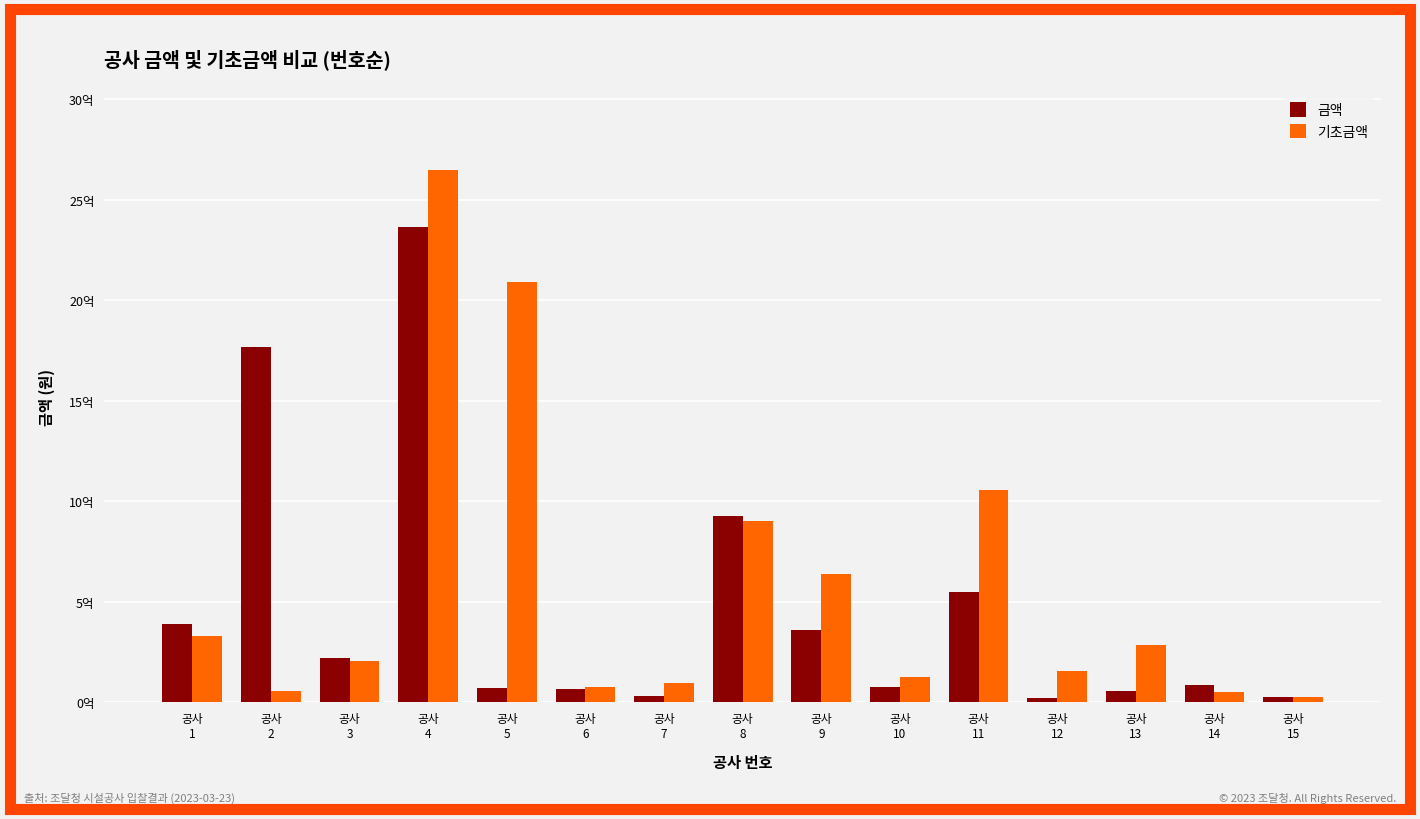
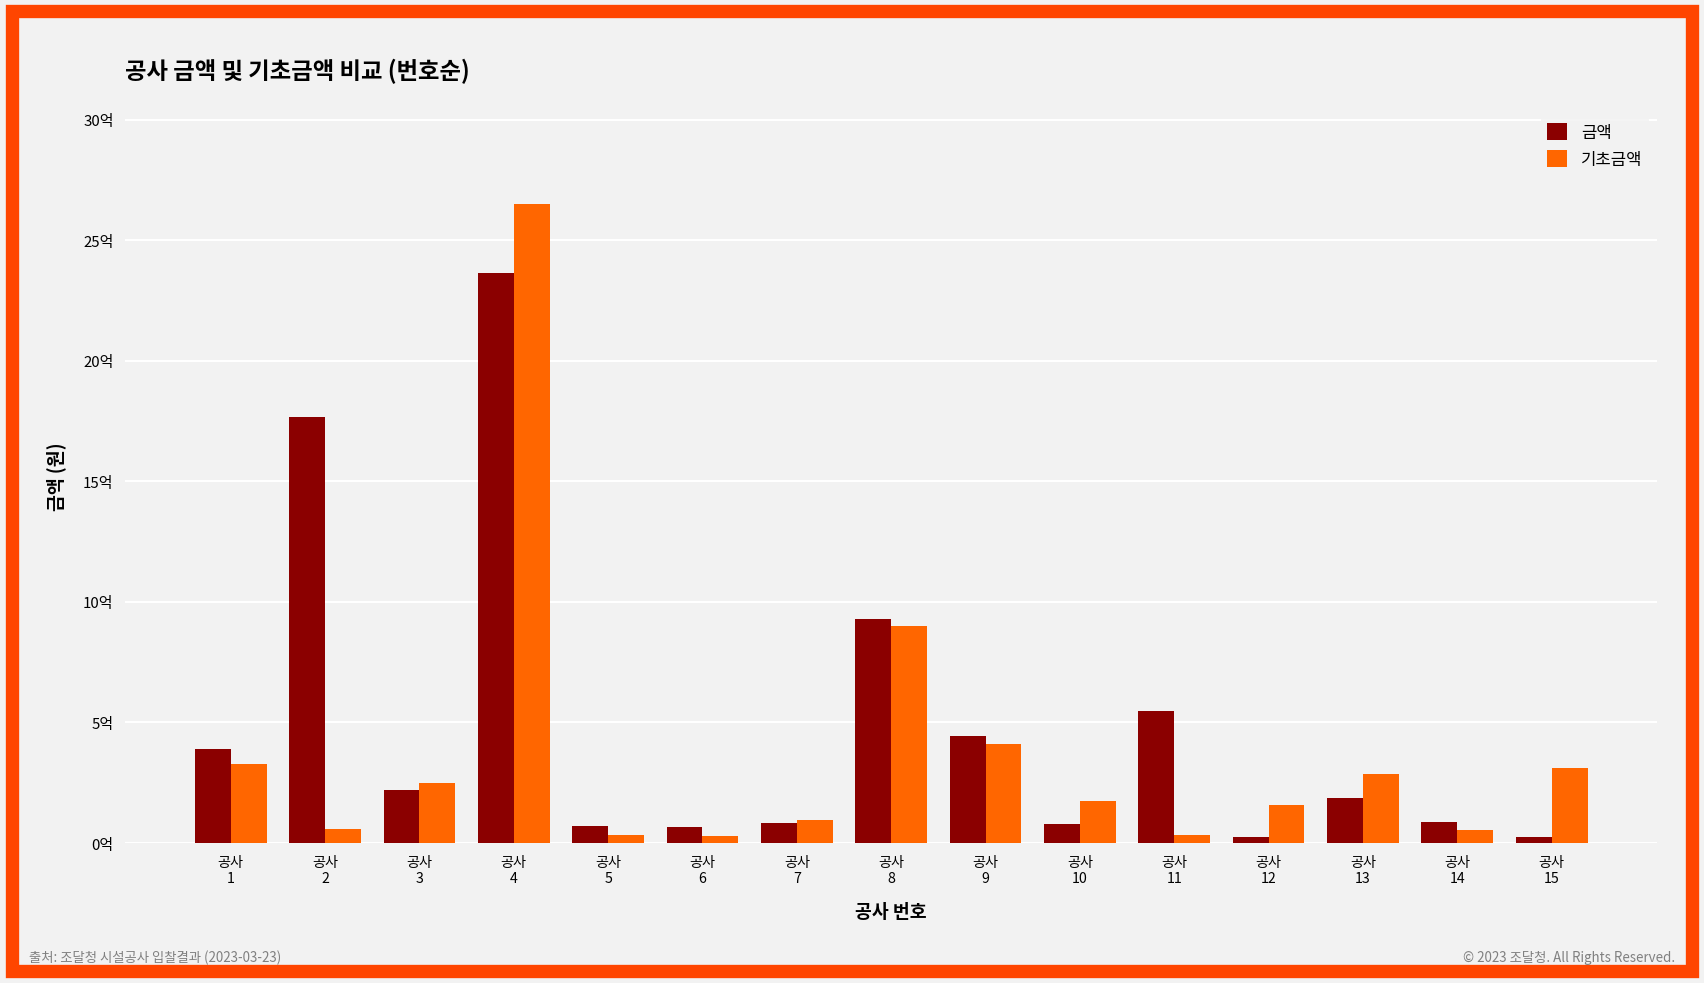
  {
    "금액": {
      "공사 1": "3.9억",
      "공사 2": "17.7억",
      "공사 3": "2.2억",
      "공사 4": "23.6억",
      "공사 5": "0.7억",
      "공사 6": "0.7억",
-     "공사 7": "0.3억",
+     "공사 7": "0.8억",
      "공사 8": "9.3억",
-     "공사 9": "3.6억",
+     "공사 9": "4.4억",
      "공사 10": "0.8억",
      "공사 11": "5.5억",
      "공사 12": "0.2억",
-     "공사 13": "0.6억",
+     "공사 13": "1.9억",
      "공사 14": "0.9억",
      "공사 15": "0.3억"
    },
    "기초금액": {
      "공사 1": "3.3억",
      "공사 2": "0.6억",
-     "공사 3": "2.1억",
+     "공사 3": "2.5억",
      "공사 4": "26.5억",
-     "공사 5": "20.9억",
-     "공사 6": "0.8억",
+     "공사 5": "0.3억",
+     "공사 6": "0.3억",
      "공사 7": "1.0억",
      "공사 8": "9.0억",
-     "공사 9": "6.4억",
-     "공사 10": "1.3억",
-     "공사 11": "10.6억",
+     "공사 9": "4.1억",
+     "공사 10": "1.7억",
+     "공사 11": "0.4억",
      "공사 12": "1.6억",
      "공사 13": "2.9억",
      "공사 14": "0.5억",
-     "공사 15": "0.3억"
+     "공사 15": "3.1억"
    }
  }
